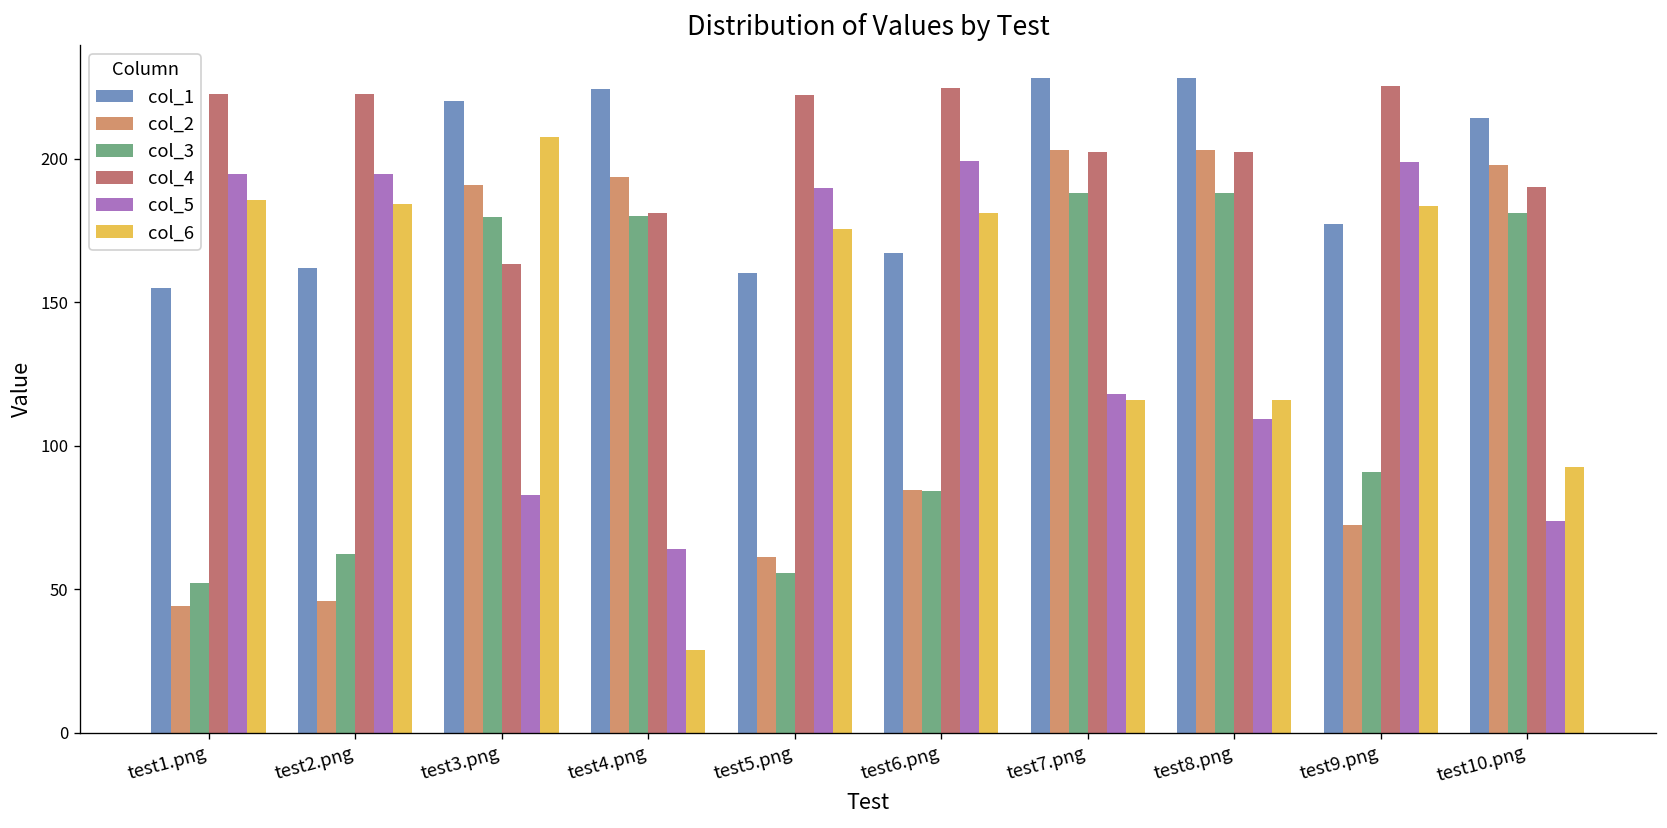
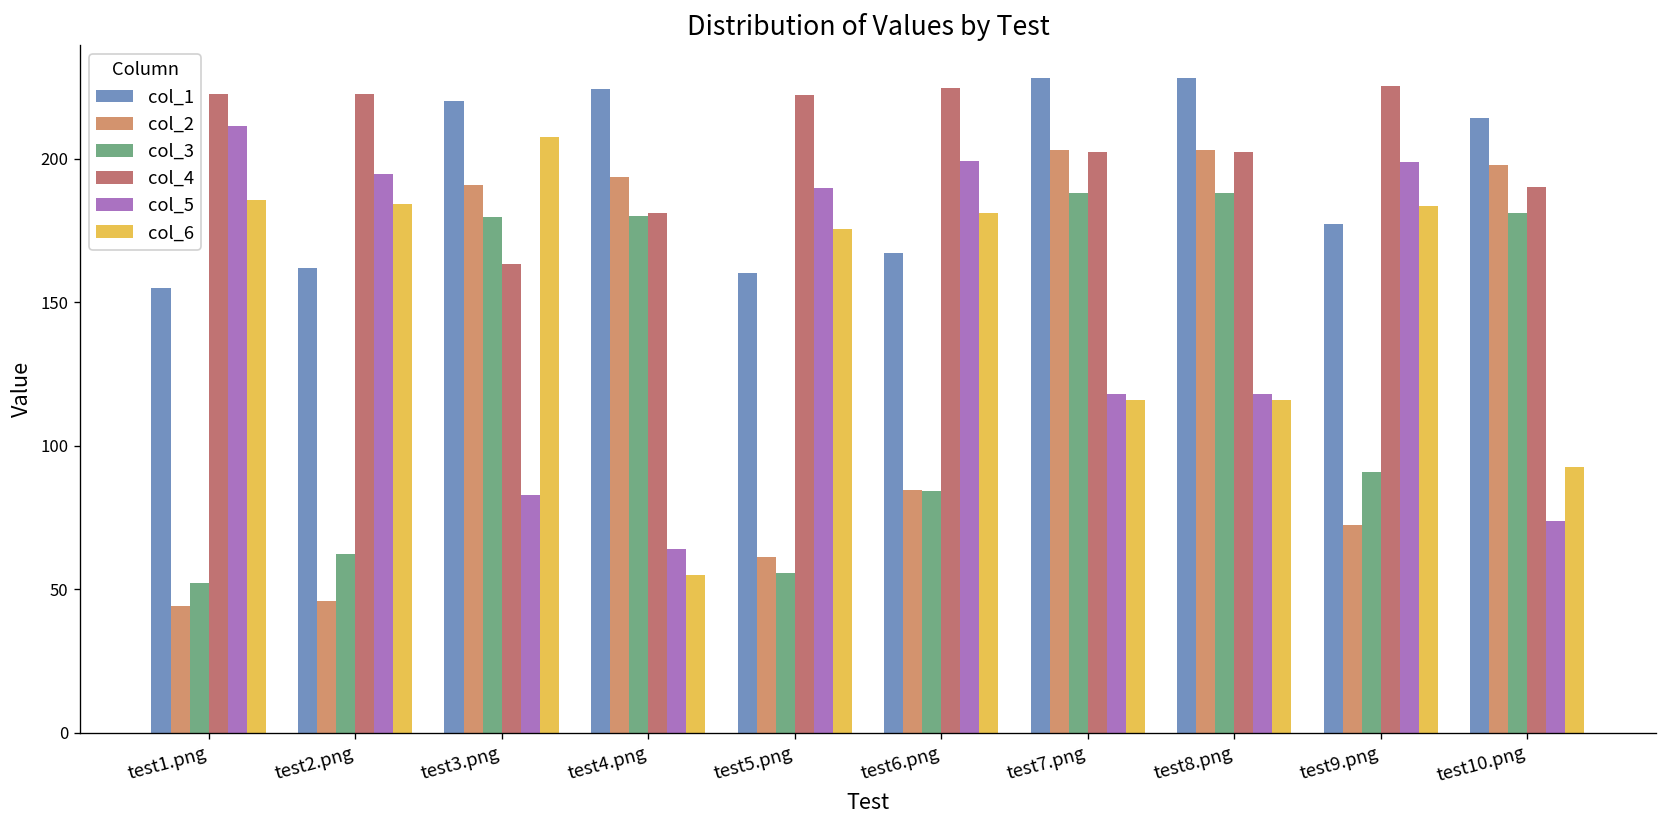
  {
    "col_1": {
      "test1.png": 155,
      "test2.png": 162,
      "test3.png": 220,
      "test4.png": 224,
      "test5.png": 160,
      "test6.png": 167,
      "test7.png": 228,
      "test8.png": 228,
      "test9.png": 177,
      "test10.png": 214
    },
    "col_3": {
      "test1.png": 52,
      "test2.png": 62,
      "test3.png": 180,
      "test4.png": 180,
      "test5.png": 56,
      "test6.png": 84,
      "test7.png": 188,
      "test8.png": 188,
      "test9.png": 91,
      "test10.png": 181
    },
    "col_5": {
-     "test1.png": 195,
+     "test1.png": 211,
      "test2.png": 195,
      "test3.png": 83,
      "test4.png": 64,
      "test5.png": 190,
      "test6.png": 199,
      "test7.png": 118,
-     "test8.png": 109,
+     "test8.png": 118,
      "test9.png": 199,
      "test10.png": 74
    },
    "col_6": {
      "test1.png": 186,
      "test2.png": 184,
      "test3.png": 208,
-     "test4.png": 29,
+     "test4.png": 55,
      "test5.png": 175,
      "test6.png": 181,
      "test7.png": 116,
      "test8.png": 116,
      "test9.png": 184,
      "test10.png": 93
    }
  }
